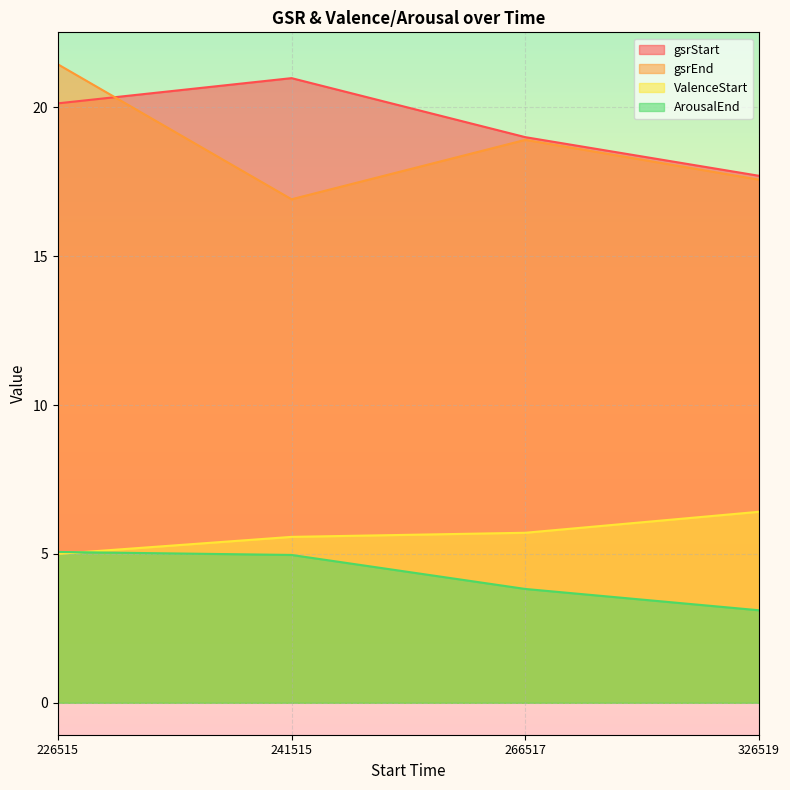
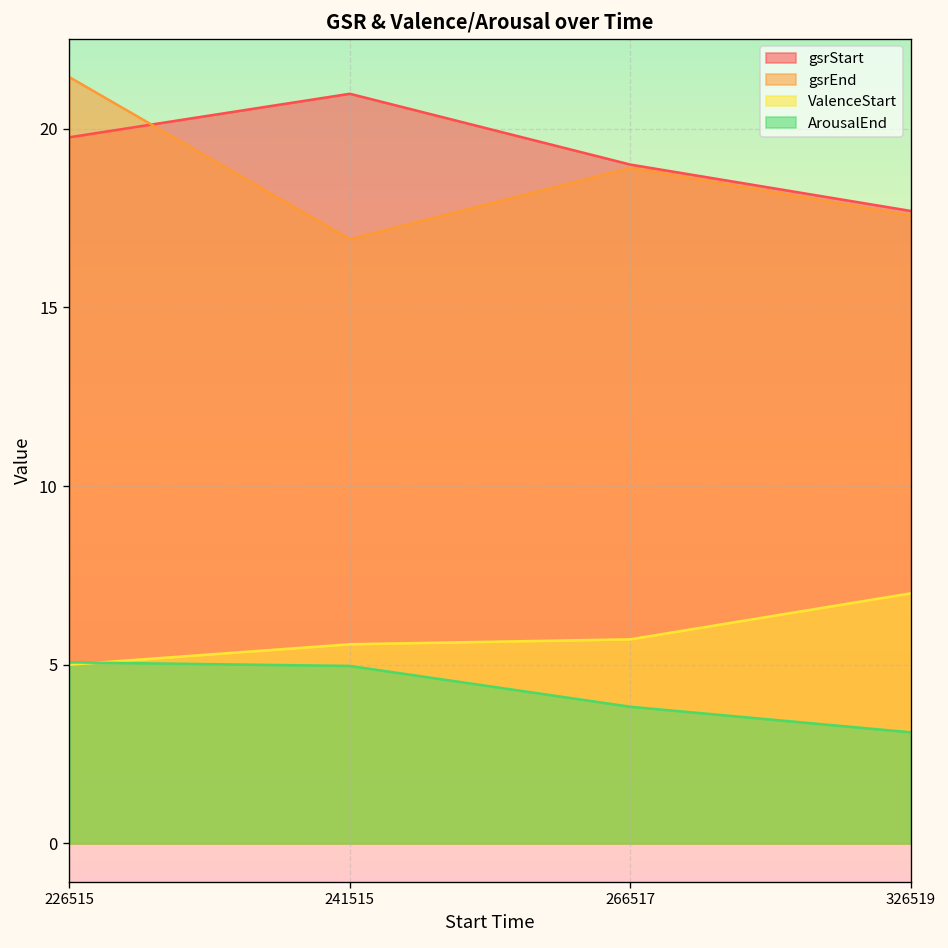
  {
    "gsrStart": {
-     "226515": 20.1,
+     "226515": 19.8,
      "241515": 21.0,
      "266517": 19.0,
      "326519": 17.7
    },
    "gsrEnd": {
      "226515": 21.4,
      "241515": 16.9,
      "266517": 18.9,
      "326519": 17.6
    },
    "ValenceStart": {
      "241515": 5.6,
      "266517": 5.7,
-     "326519": 6.4
+     "326519": 7.0
    },
    "ArousalEnd": {
      "241515": 5.0,
      "266517": 3.8,
      "326519": 3.1
    }
  }
